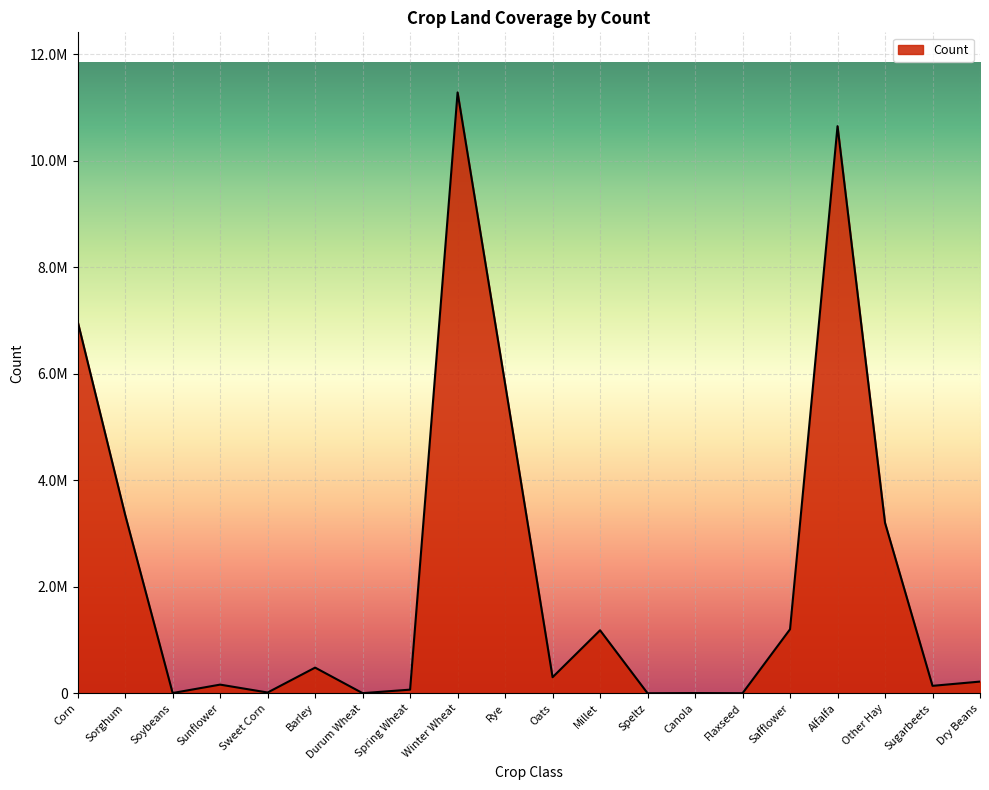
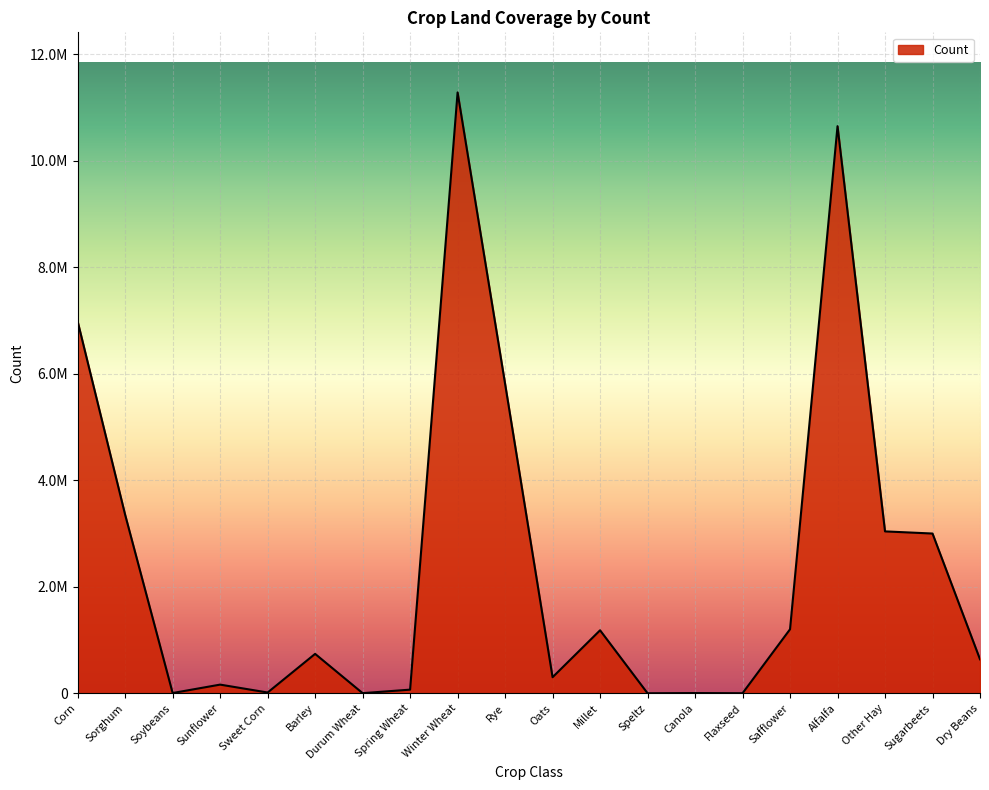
  {
    "Corn": 7000000,
    "Sorghum": 3400000,
    "Soybeans": 0,
    "Sunflower": 200000,
    "Sweet Corn": 0,
-   "Barley": 500000,
+   "Barley": 700000,
    "Durum Wheat": 0,
    "Spring Wheat": 100000,
    "Winter Wheat": 11300000,
    "Rye": 5800000,
    "Oats": 300000,
    "Millet": 1200000,
    "Speltz": 0,
    "Canola": 0,
    "Flaxseed": 0,
    "Safflower": 1200000,
    "Alfalfa": 10600000,
-   "Other Hay": 3200000,
-   "Sugarbeets": 100000,
-   "Dry Beans": 200000
+   "Other Hay": 3000000,
+   "Sugarbeets": 3000000,
+   "Dry Beans": 600000
  }
